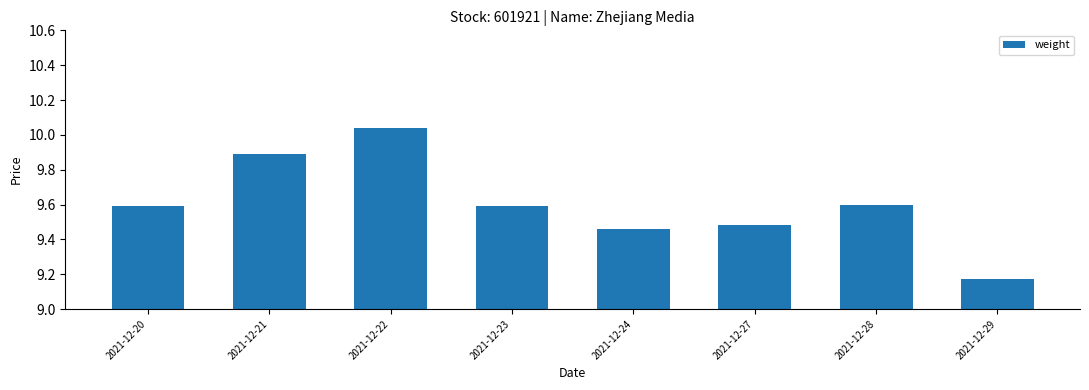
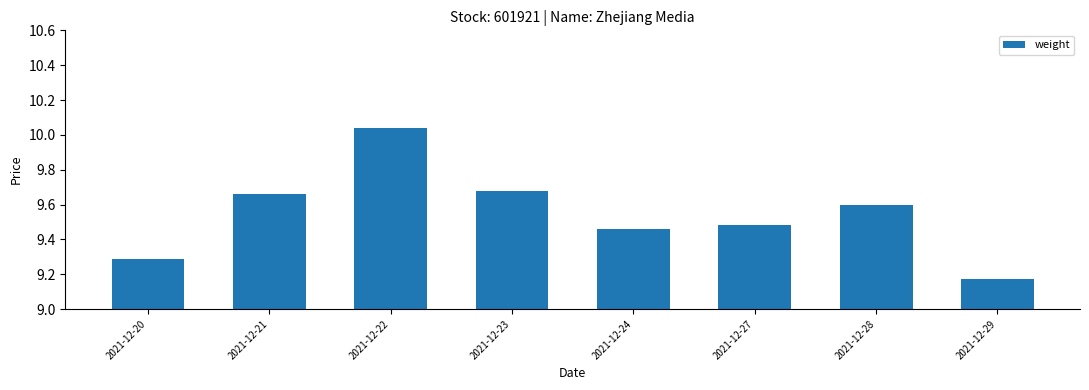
  {
-   "2021-12-20": 9.59,
-   "2021-12-21": 9.89,
+   "2021-12-20": 9.29,
+   "2021-12-21": 9.66,
    "2021-12-22": 10.04,
-   "2021-12-23": 9.59,
+   "2021-12-23": 9.68,
    "2021-12-24": 9.46,
    "2021-12-27": 9.48,
    "2021-12-28": 9.60,
    "2021-12-29": 9.17
  }
